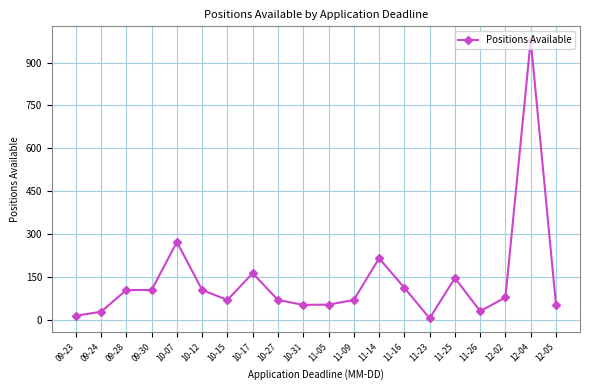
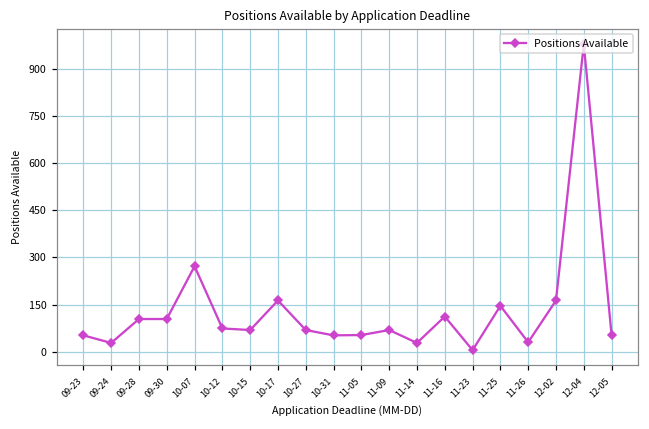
  {
-   "09-23": 10,
+   "09-23": 50,
    "09-24": 30,
    "09-28": 100,
    "09-30": 100,
    "10-07": 270,
-   "10-12": 100,
+   "10-12": 70,
    "10-15": 70,
    "10-17": 160,
    "10-27": 70,
    "10-31": 50,
    "11-05": 50,
    "11-09": 70,
-   "11-14": 220,
+   "11-14": 30,
    "11-16": 110,
    "11-23": 10,
    "11-25": 150,
    "11-26": 30,
-   "12-02": 80,
+   "12-02": 160,
    "12-05": 50
  }
